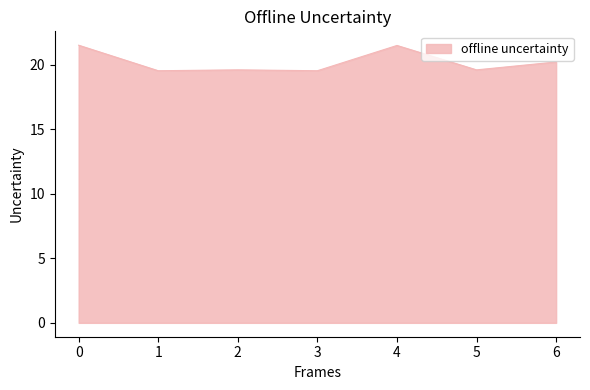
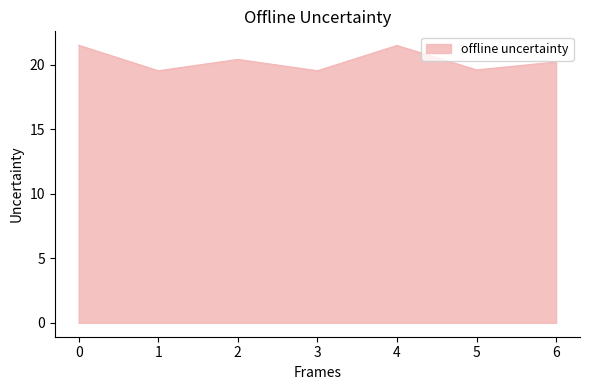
  {
    "0": 21.5,
    "1": 19.5,
-   "2": 19.6,
+   "2": 20.4,
    "3": 19.5,
    "4": 21.5,
    "5": 19.6,
    "6": 20.2
  }
